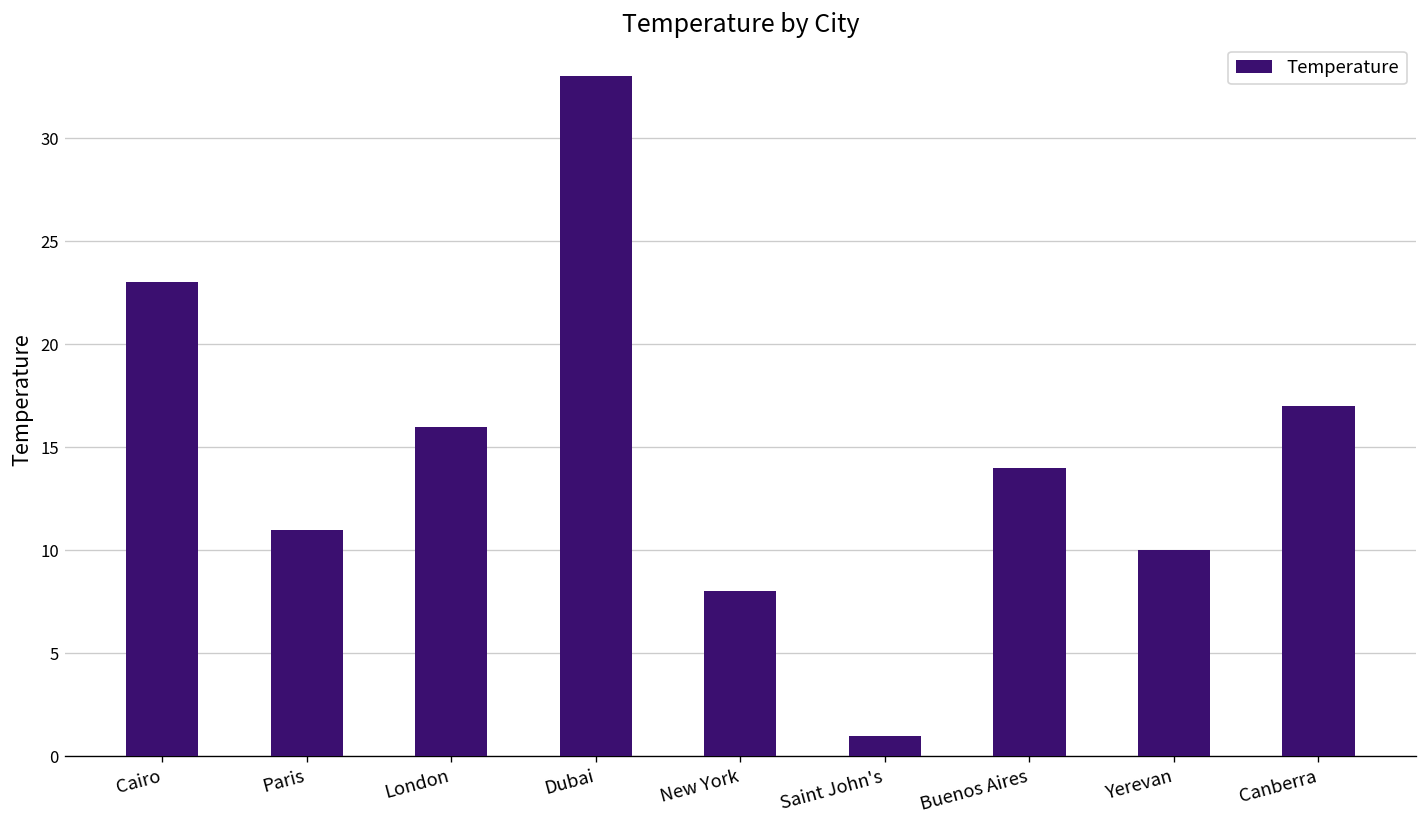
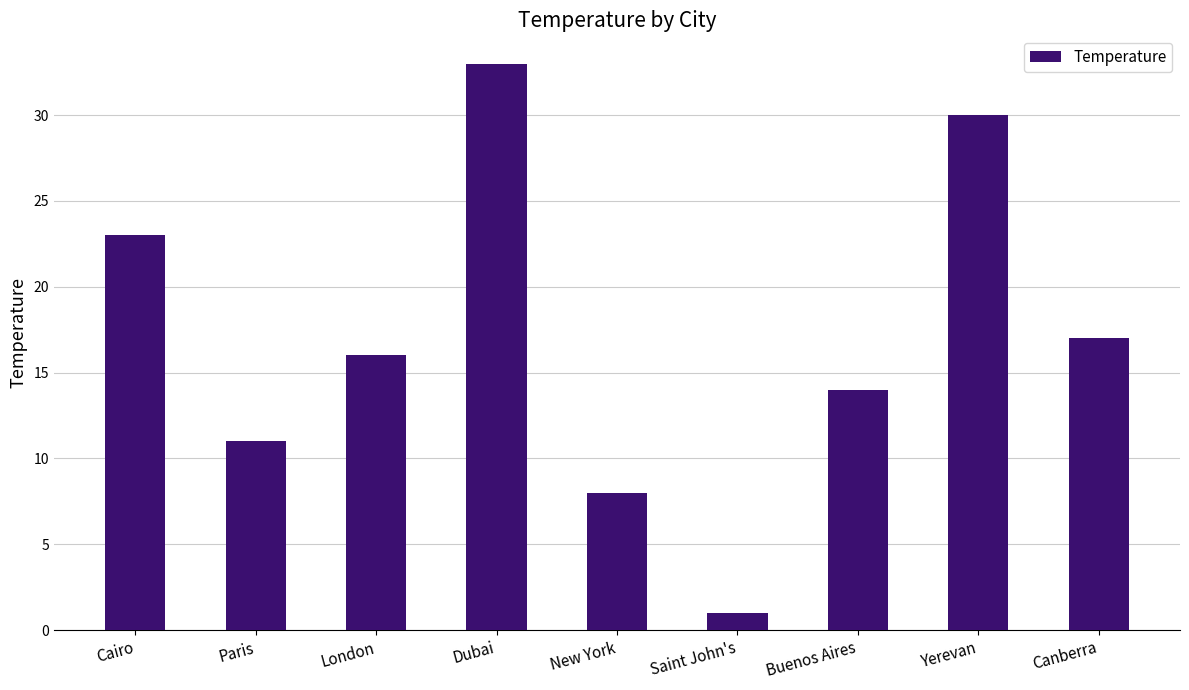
  {
    "Cairo": 23,
    "Paris": 11,
    "London": 16,
    "Dubai": 33,
    "New York": 8,
    "Saint John's": 1,
    "Buenos Aires": 14,
-   "Yerevan": 10,
+   "Yerevan": 30,
    "Canberra": 17
  }
